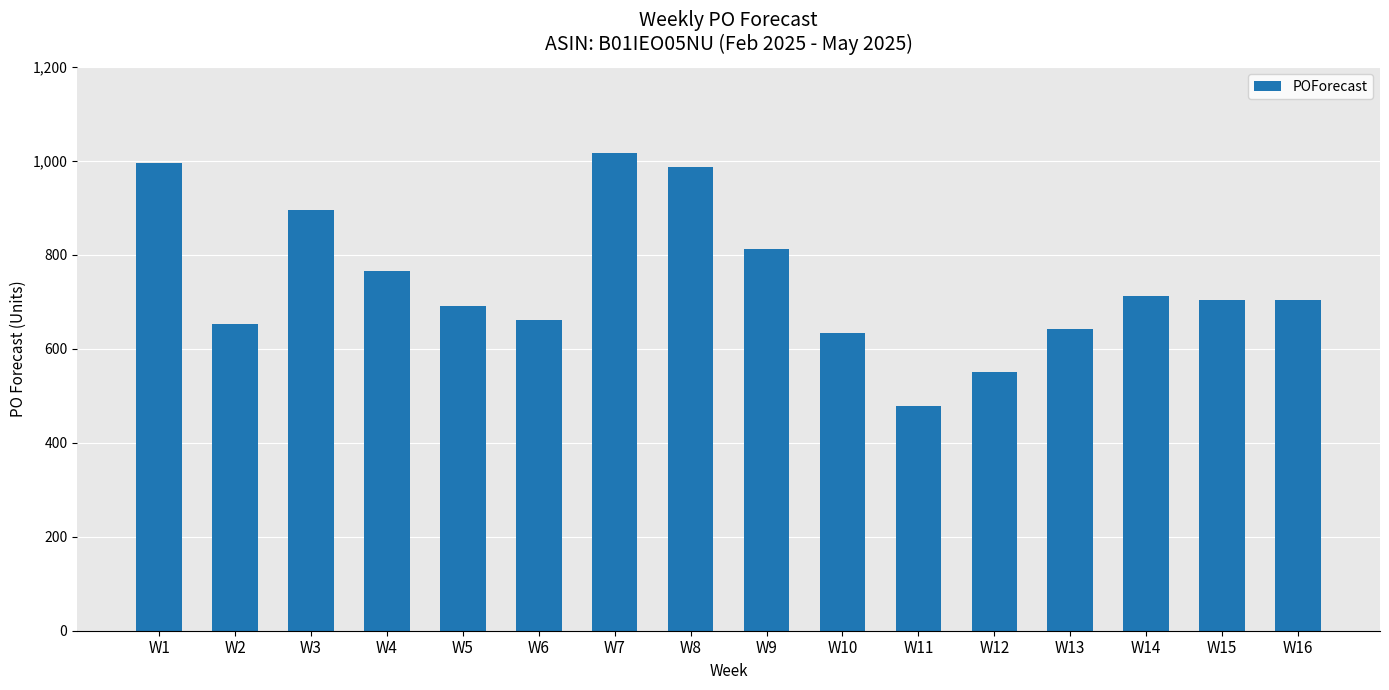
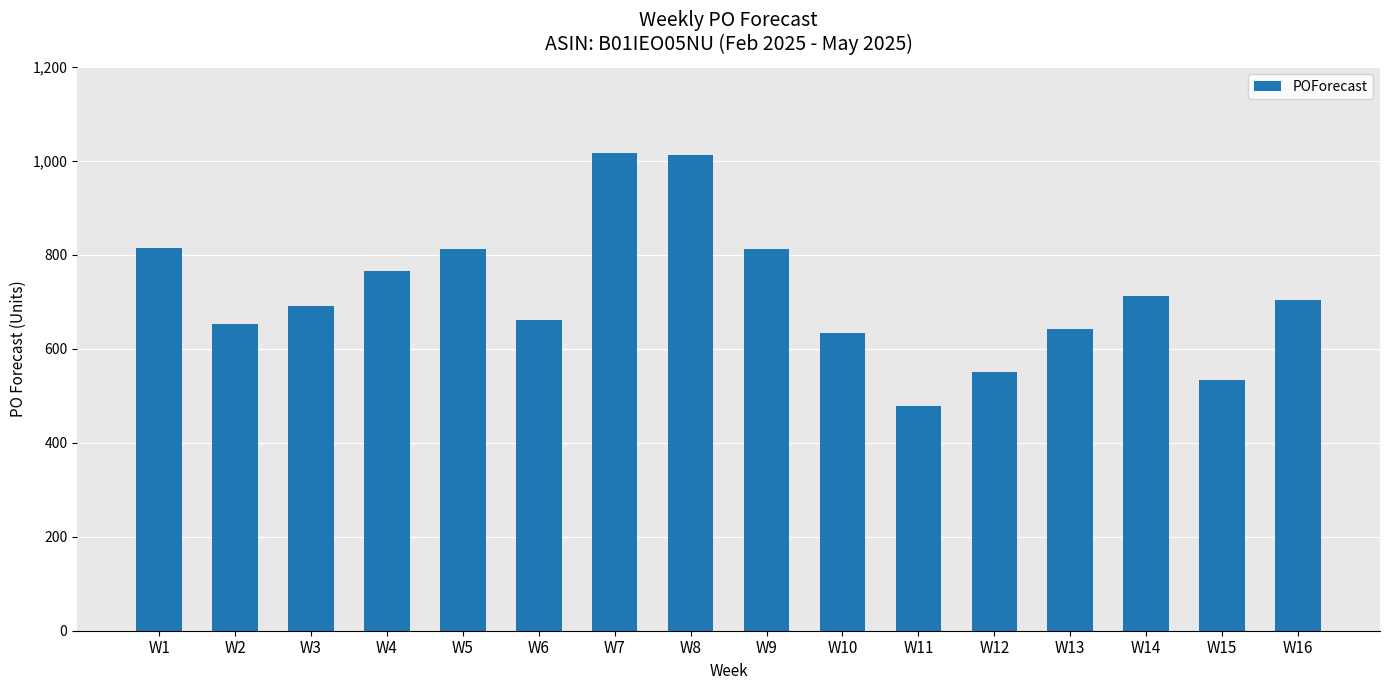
  {
-   "W1": "1,000",
+   "W1": "810",
    "W2": "650",
-   "W3": "900",
+   "W3": "690",
    "W4": "770",
-   "W5": "690",
+   "W5": "810",
    "W6": "660",
    "W7": "1,020",
-   "W8": "990",
+   "W8": "1,010",
    "W9": "810",
    "W10": "630",
    "W11": "480",
    "W12": "550",
    "W13": "640",
    "W14": "710",
-   "W15": "700",
+   "W15": "530",
    "W16": "700"
  }
